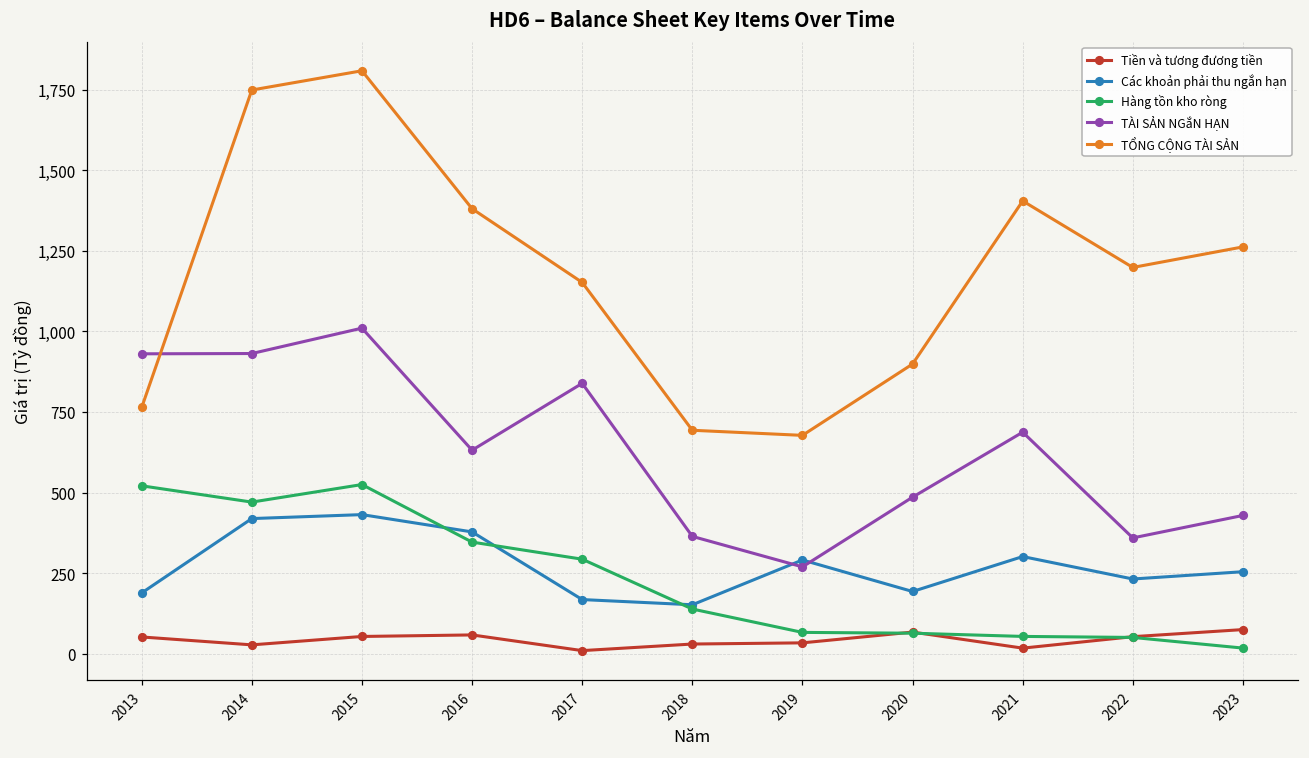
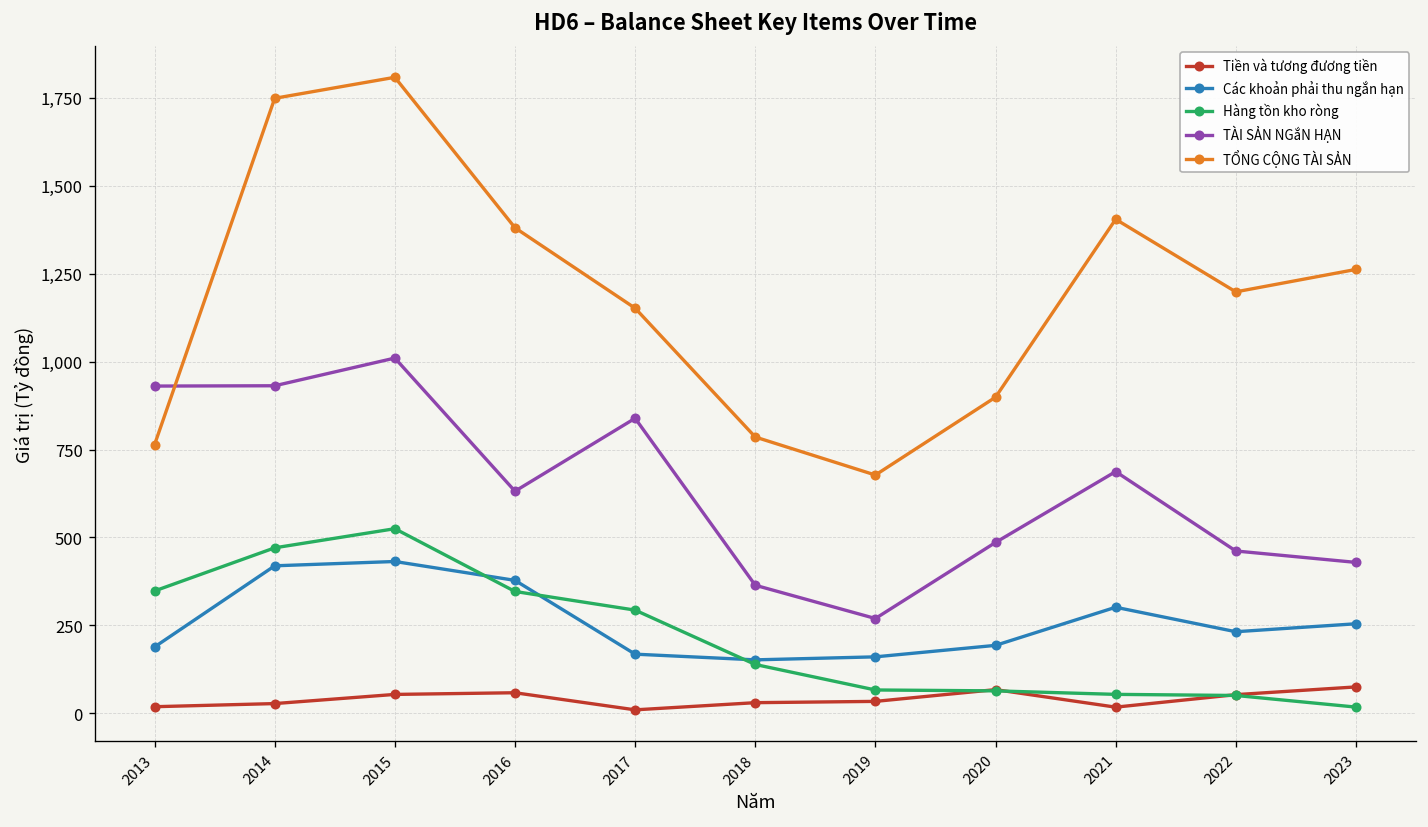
  {
    "Tiền và tương đương tiền": {
-     "2013": "50",
+     "2013": "20",
      "2014": "30",
      "2015": "50",
      "2016": "60",
      "2017": "10",
      "2018": "30",
      "2019": "30",
      "2021": "20",
      "2023": "70"
    },
    "Các khoản phải thu ngắn hạn": {
      "2013": "190",
      "2014": "420",
      "2015": "430",
      "2016": "380",
      "2017": "170",
      "2018": "150",
-     "2019": "290",
+     "2019": "160",
      "2020": "190",
      "2021": "300",
      "2022": "230",
      "2023": "250"
    },
    "Hàng tồn kho ròng": {
-     "2013": "520",
+     "2013": "350",
      "2014": "470",
      "2015": "520",
      "2016": "350",
      "2017": "290",
      "2018": "140",
      "2019": "70",
      "2021": "50",
      "2023": "20"
    },
    "TÀI SẢN NGắN HẠN": {
      "2013": "930",
      "2014": "930",
      "2015": "1,010",
      "2016": "630",
      "2017": "840",
      "2018": "360",
      "2019": "270",
      "2020": "490",
      "2021": "690",
-     "2022": "360",
+     "2022": "460",
      "2023": "430"
    },
    "TỔNG CỘNG TÀI SẢN": {
      "2013": "760",
      "2014": "1,750",
      "2015": "1,810",
      "2016": "1,380",
      "2017": "1,150",
-     "2018": "690",
+     "2018": "790",
      "2019": "680",
      "2020": "900",
      "2021": "1,400",
      "2022": "1,200",
      "2023": "1,260"
    }
  }
